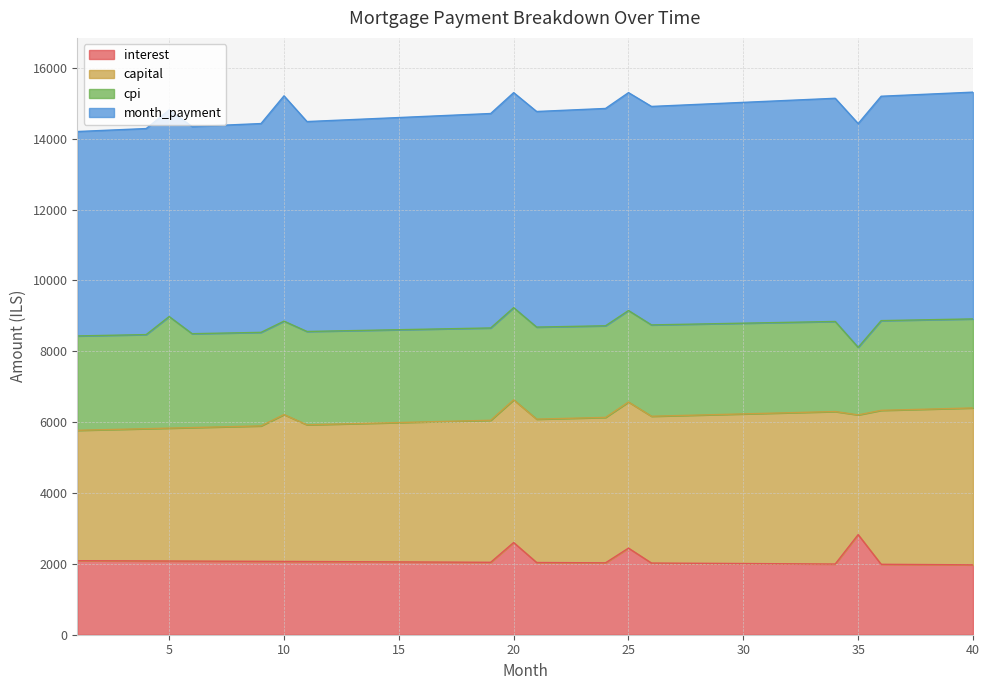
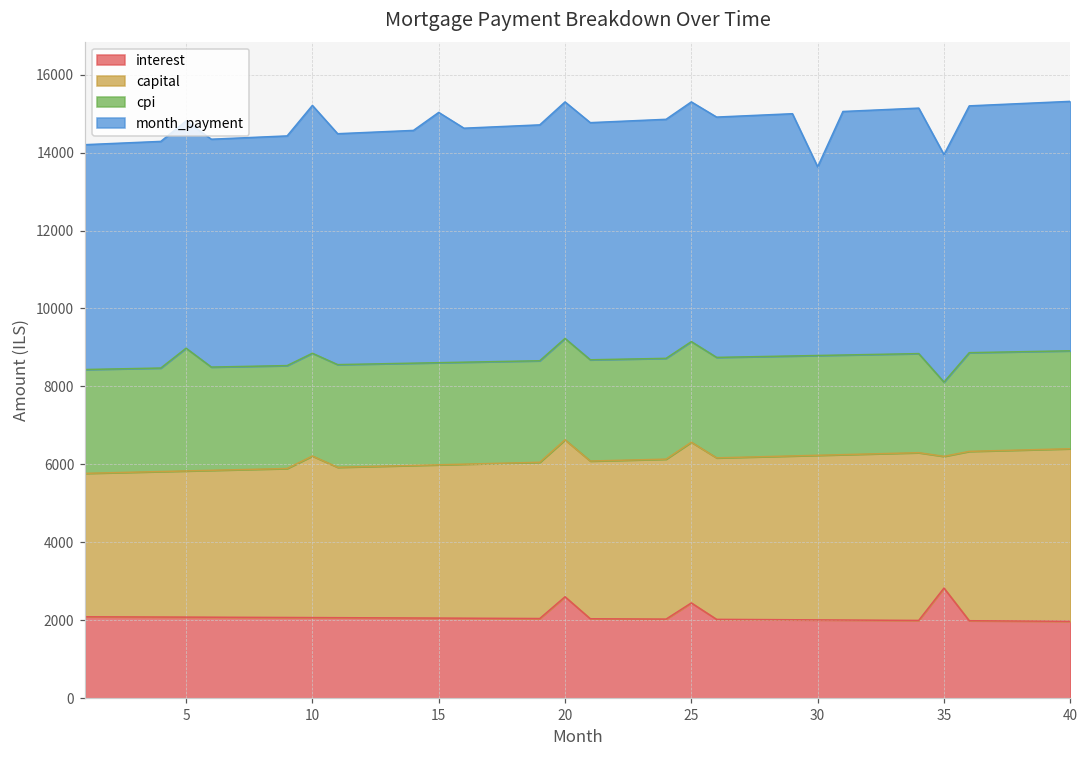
  {
    "interest": {
      "5": 2100,
      "10": 2100,
      "15": 2100,
      "20": 2600,
      "25": 2400,
      "30": 2000,
      "35": 2800,
      "40": 2000
    },
    "capital": {
      "5": 3800,
      "10": 4100,
      "15": 3900,
      "20": 4000,
      "25": 4100,
      "30": 4200,
      "35": 3400,
      "40": 4400
    },
    "cpi": {
      "5": 3100,
      "10": 2600,
      "15": 2600,
      "20": 2600,
      "25": 2600,
      "30": 2600,
      "35": 1900,
      "40": 2500
    },
    "month_payment": {
      "10": 6400,
-     "15": 6000,
+     "15": 6400,
      "20": 6100,
      "25": 6200,
-     "30": 6200,
-     "35": 6300,
+     "30": 4800,
+     "35": 5800,
      "40": 6400
    }
  }
